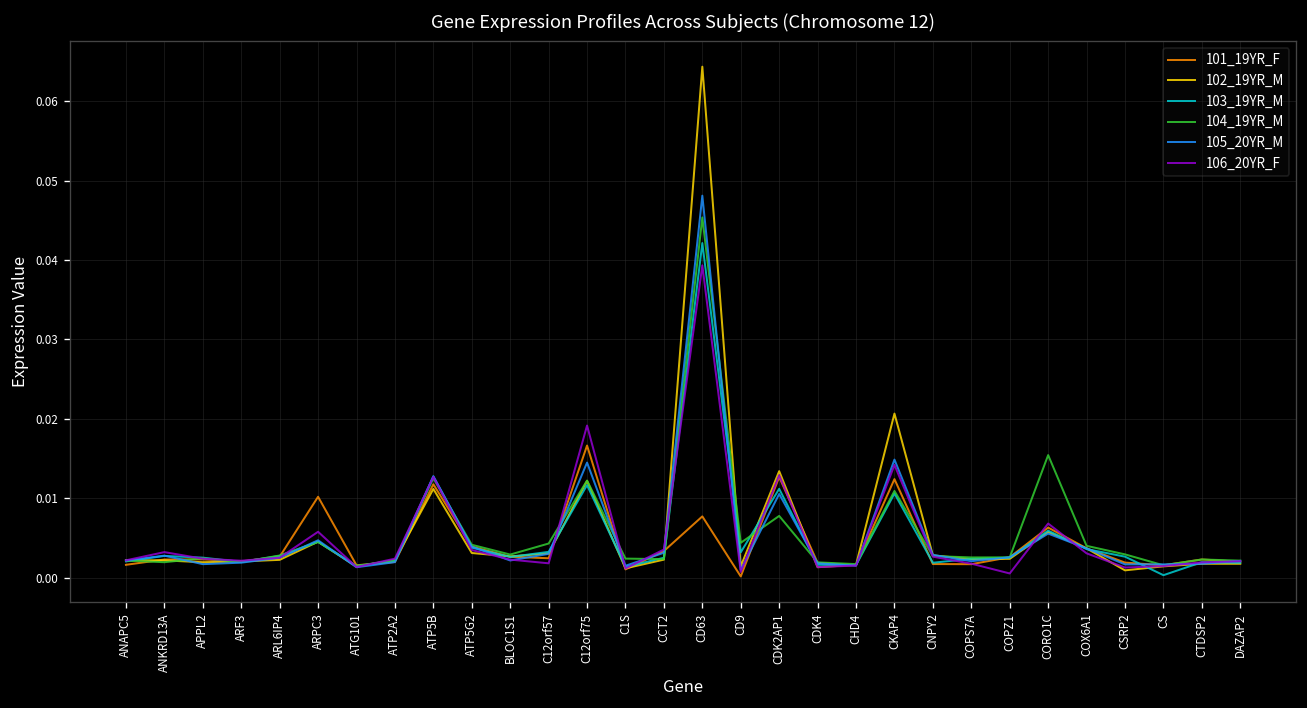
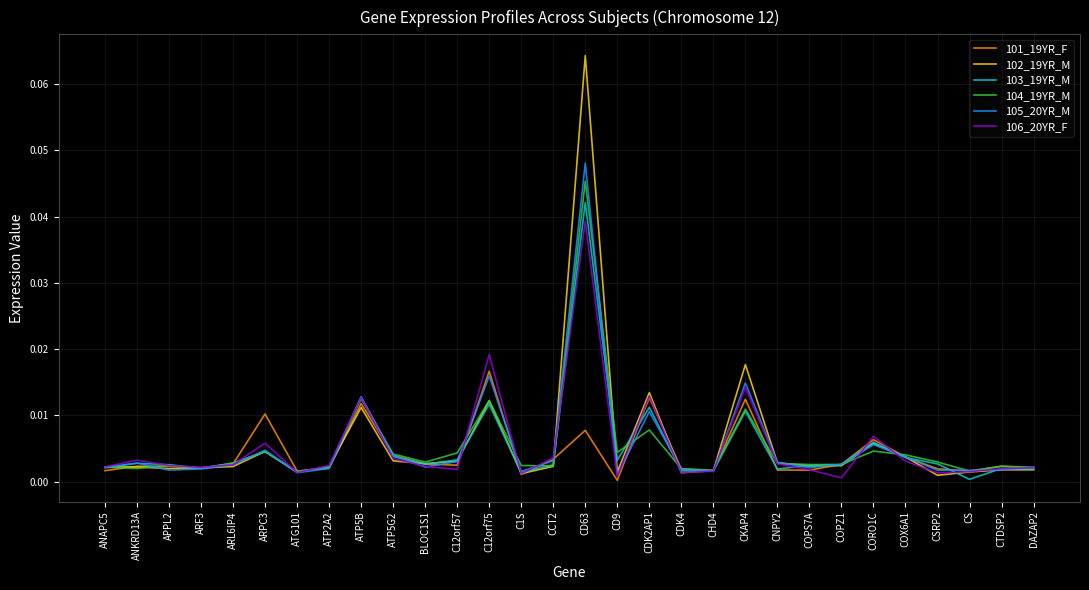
  {
    "101_19YR_F": {
      "ANAPC5": 0.002,
      "ARPC3": 0.010,
      "ATP5B": 0.012,
      "C12orf57": 0.002,
      "C12orf75": 0.017,
      "CD63": 0.008,
      "CD9": 0.000,
      "CKAP4": 0.012
    },
    "102_19YR_M": {
      "ATP5B": 0.011,
      "CD63": 0.064,
      "CD9": 0.001,
      "CDK2AP1": 0.013,
-     "CKAP4": 0.021
+     "CKAP4": 0.018
    },
    "103_19YR_M": {
      "C12orf75": 0.012,
      "CD63": 0.042,
      "CD9": 0.003,
      "CDK2AP1": 0.011,
      "CS": 0.000
    },
    "104_19YR_M": {
      "C12orf57": 0.004,
      "C1S": 0.002,
      "CD63": 0.045,
      "CD9": 0.004,
      "CDK2AP1": 0.008,
-     "CORO1C": 0.015
+     "CORO1C": 0.005
    },
    "105_20YR_M": {
-     "C12orf75": 0.015,
+     "C12orf75": 0.016,
      "CD63": 0.048,
      "CDK2AP1": 0.011,
      "CKAP4": 0.015
    },
    "106_20YR_F": {
      "ANKRD13A": 0.003,
      "ARPC3": 0.006,
      "C12orf57": 0.002,
      "C12orf75": 0.019,
      "CD63": 0.039,
      "CKAP4": 0.014,
      "COPZ1": 0.001,
      "CORO1C": 0.007,
      "COX6A1": 0.003
    }
  }
